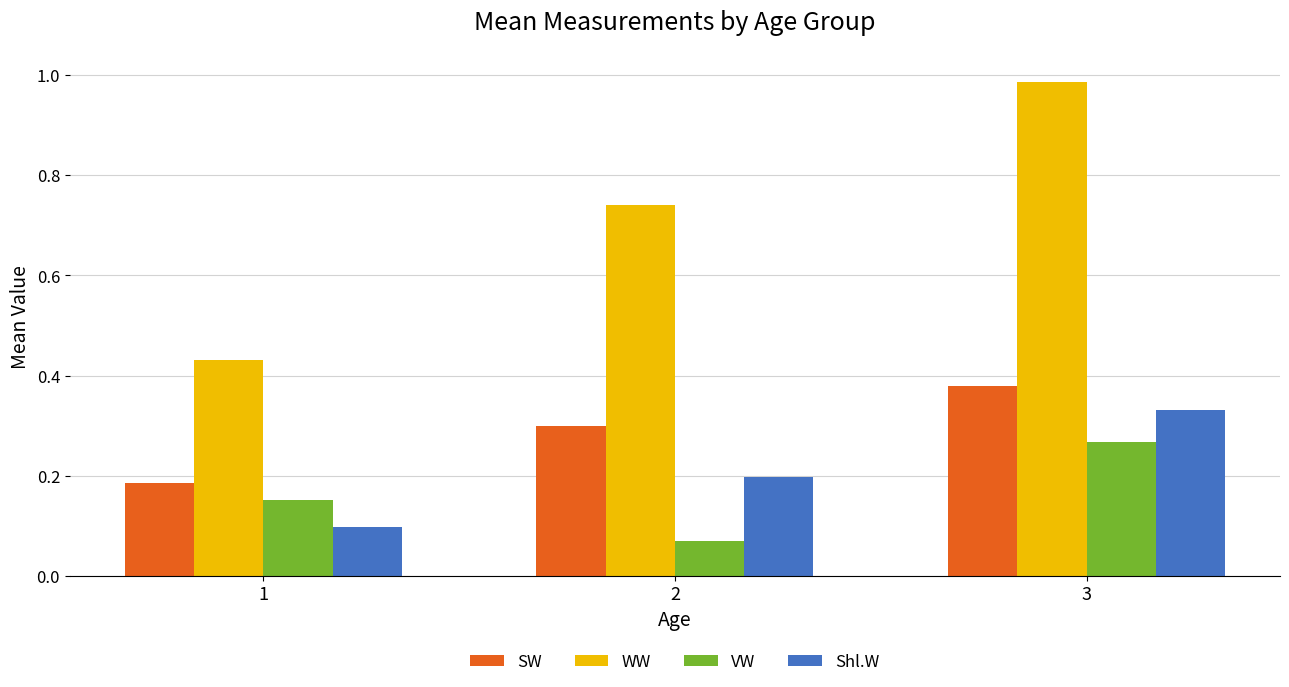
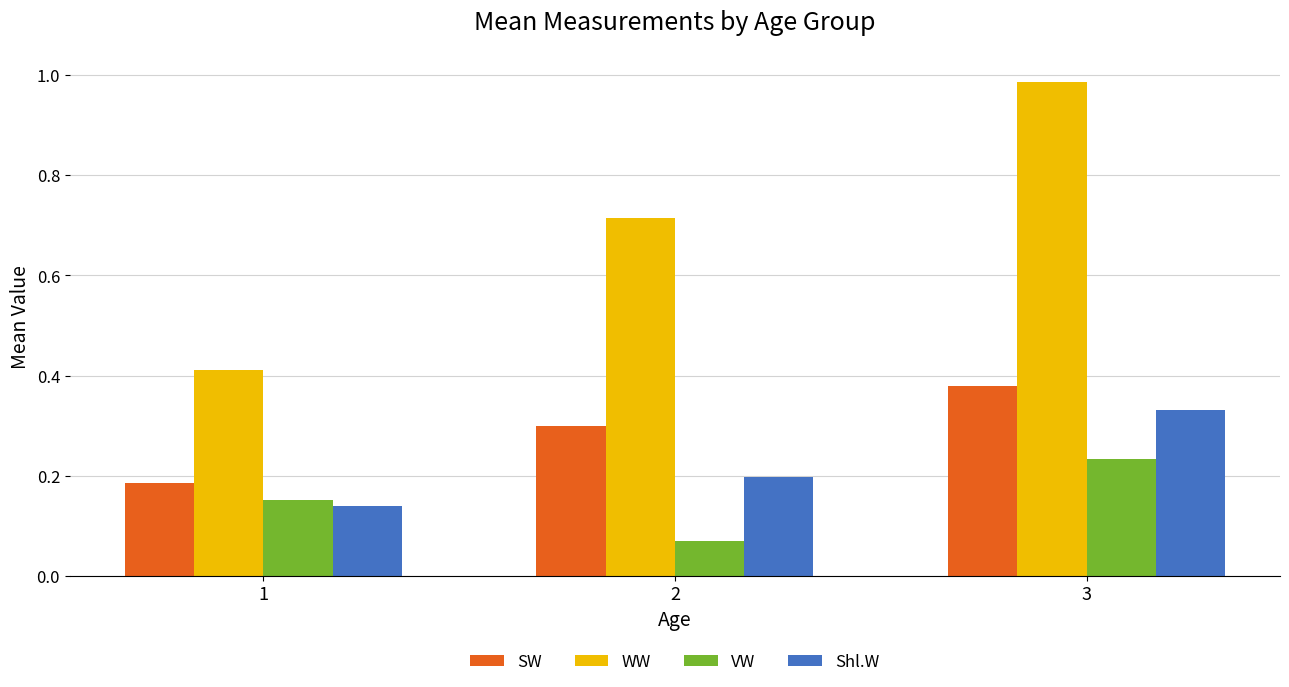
  {
    "SW": {
      "1": 0.19,
      "2": 0.30,
      "3": 0.38
    },
    "WW": {
-     "1": 0.43,
-     "2": 0.74,
+     "1": 0.41,
+     "2": 0.71,
      "3": 0.99
    },
    "VW": {
      "1": 0.15,
      "2": 0.07,
-     "3": 0.27
+     "3": 0.23
    },
    "Shl.W": {
-     "1": 0.10,
+     "1": 0.14,
      "2": 0.20,
      "3": 0.33
    }
  }
